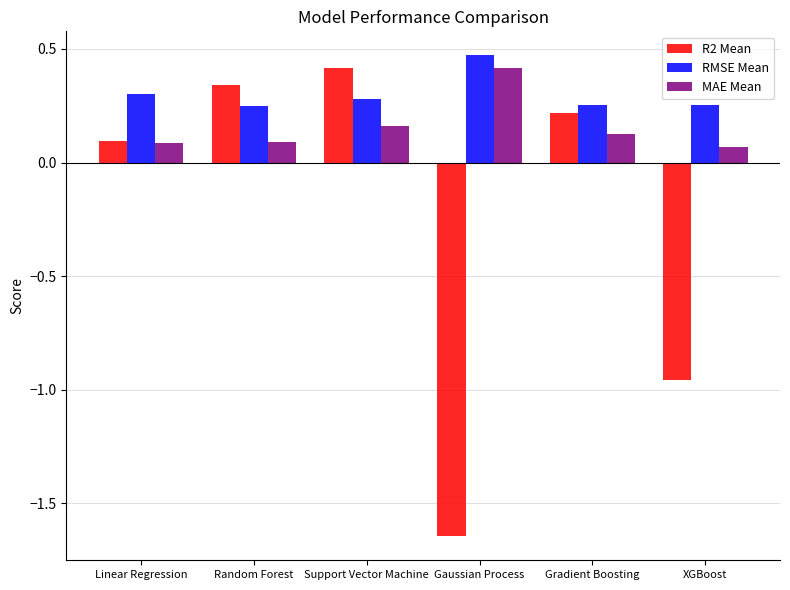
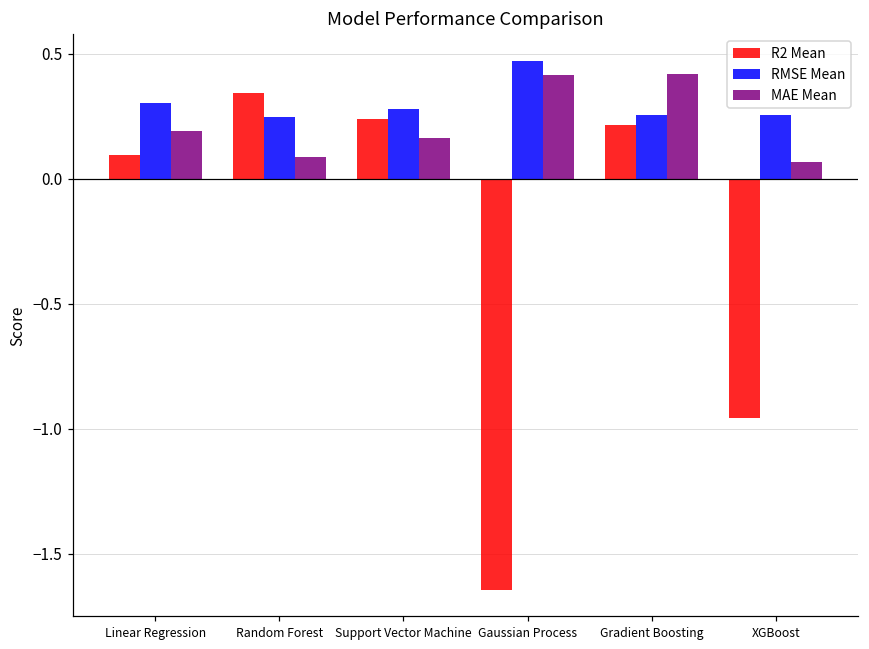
  {
    "R2 Mean": {
      "Linear Regression": 0.10,
      "Random Forest": 0.34,
-     "Support Vector Machine": 0.42,
+     "Support Vector Machine": 0.24,
      "Gaussian Process": -1.64,
      "Gradient Boosting": 0.22,
      "XGBoost": -0.96
    },
    "RMSE Mean": {
      "Linear Regression": 0.30,
      "Random Forest": 0.25,
      "Support Vector Machine": 0.28,
      "Gaussian Process": 0.47,
      "Gradient Boosting": 0.26,
      "XGBoost": 0.25
    },
    "MAE Mean": {
-     "Linear Regression": 0.09,
+     "Linear Regression": 0.19,
      "Random Forest": 0.09,
      "Support Vector Machine": 0.16,
      "Gaussian Process": 0.42,
-     "Gradient Boosting": 0.13,
+     "Gradient Boosting": 0.42,
      "XGBoost": 0.07
    }
  }
